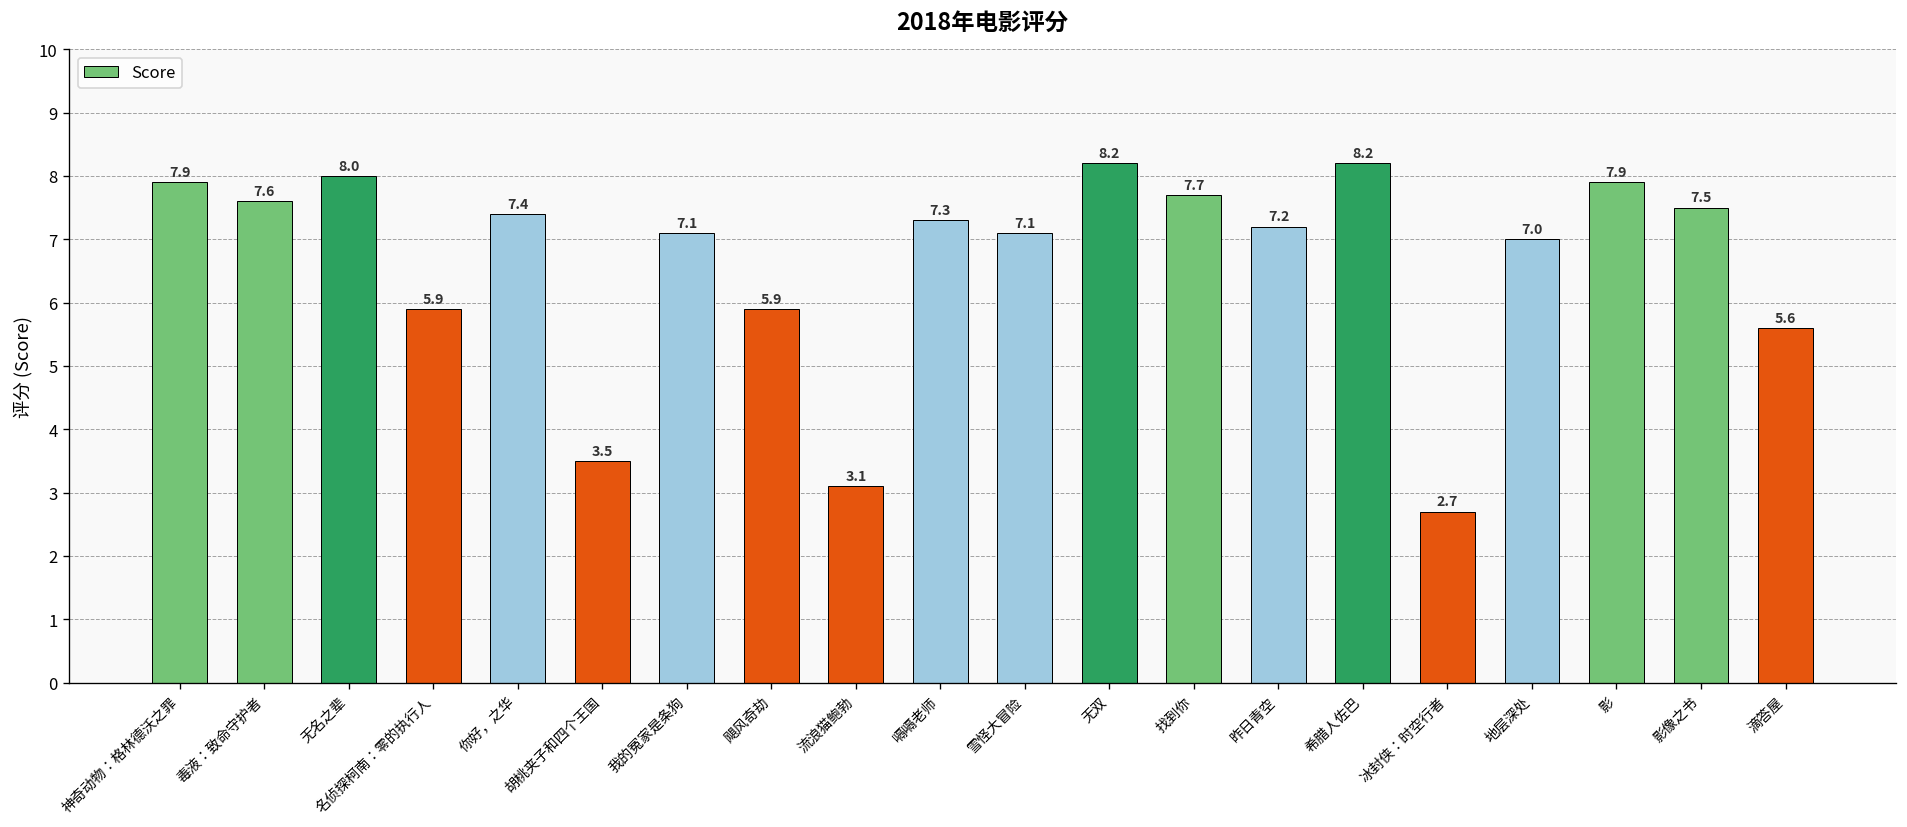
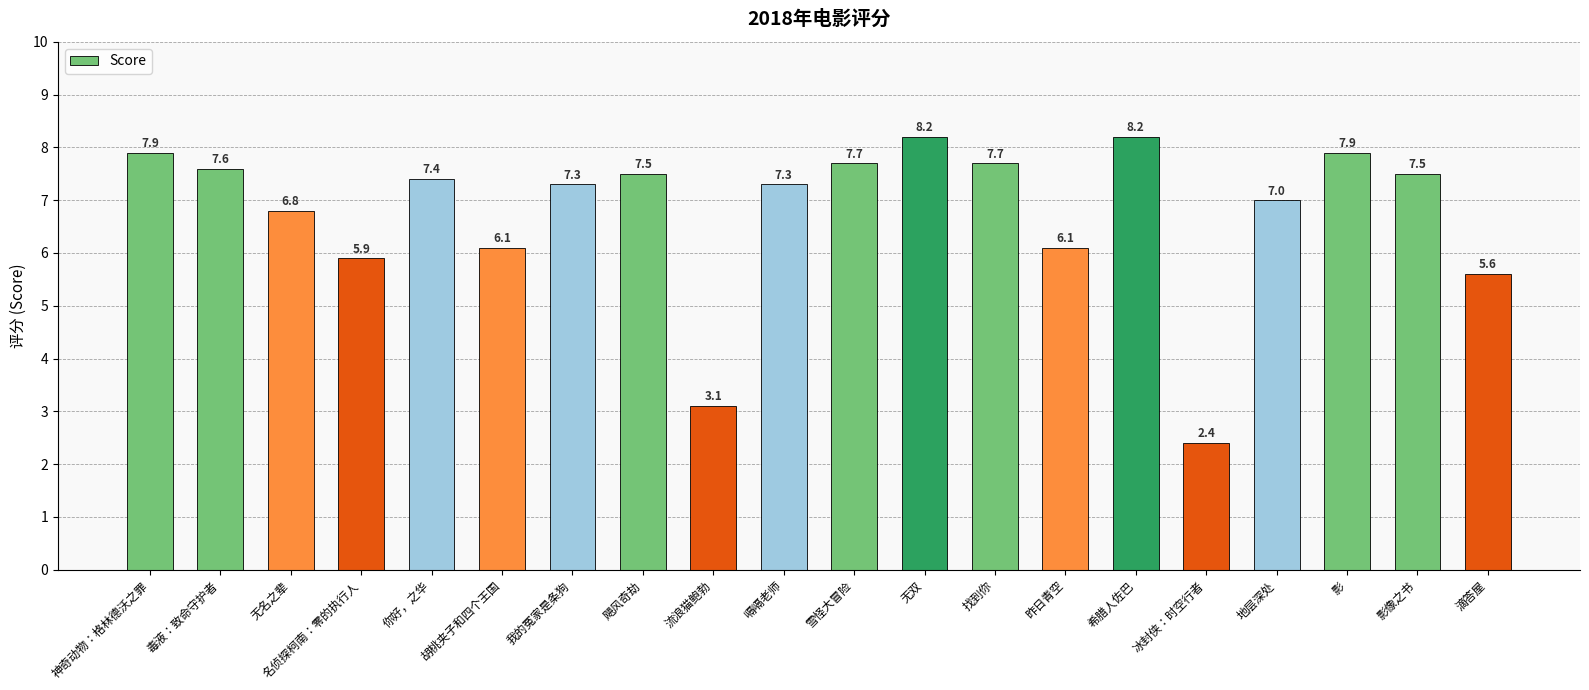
  {
    "神奇动物：格林德沃之罪": 7.9,
    "毒液：致命守护者": 7.6,
-   "无名之辈": 8.0,
+   "无名之辈": 6.8,
    "名侦探柯南：零的执行人": 5.9,
    "你好，之华": 7.4,
-   "胡桃夹子和四个王国": 3.5,
-   "我的冤家是条狗": 7.1,
-   "飓风奇劫": 5.9,
+   "胡桃夹子和四个王国": 6.1,
+   "我的冤家是条狗": 7.3,
+   "飓风奇劫": 7.5,
    "流浪猫鲍勃": 3.1,
    "嗝嗝老师": 7.3,
-   "雪怪大冒险": 7.1,
+   "雪怪大冒险": 7.7,
    "无双": 8.2,
    "找到你": 7.7,
-   "昨日青空": 7.2,
+   "昨日青空": 6.1,
    "希腊人佐巴": 8.2,
-   "冰封侠：时空行者": 2.7,
+   "冰封侠：时空行者": 2.4,
    "地层深处": 7.0,
    "影": 7.9,
    "影像之书": 7.5,
    "滴答屋": 5.6
  }
